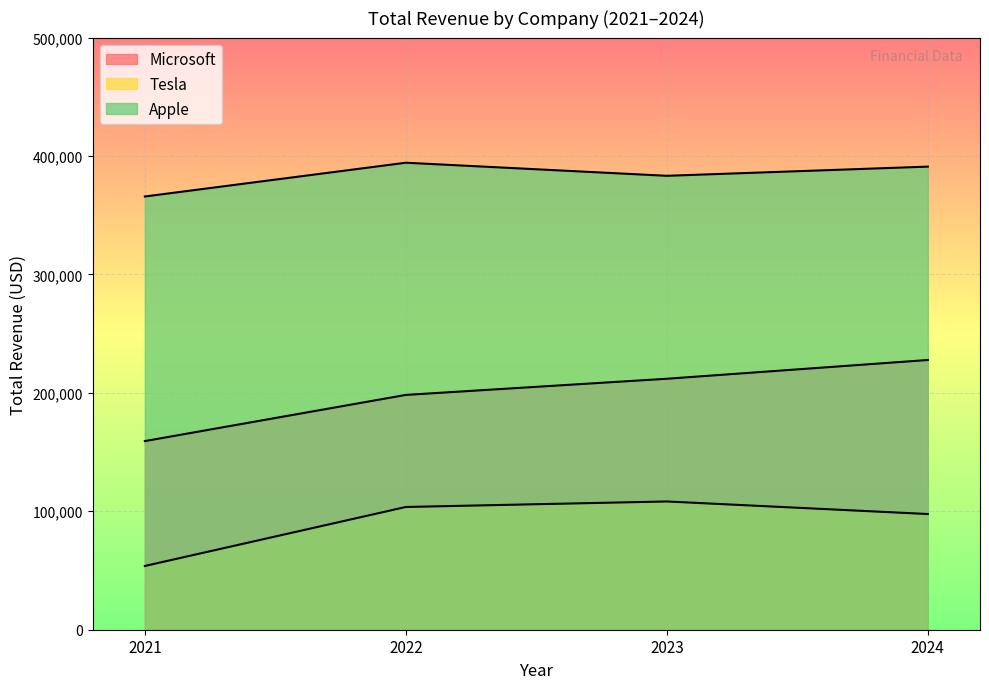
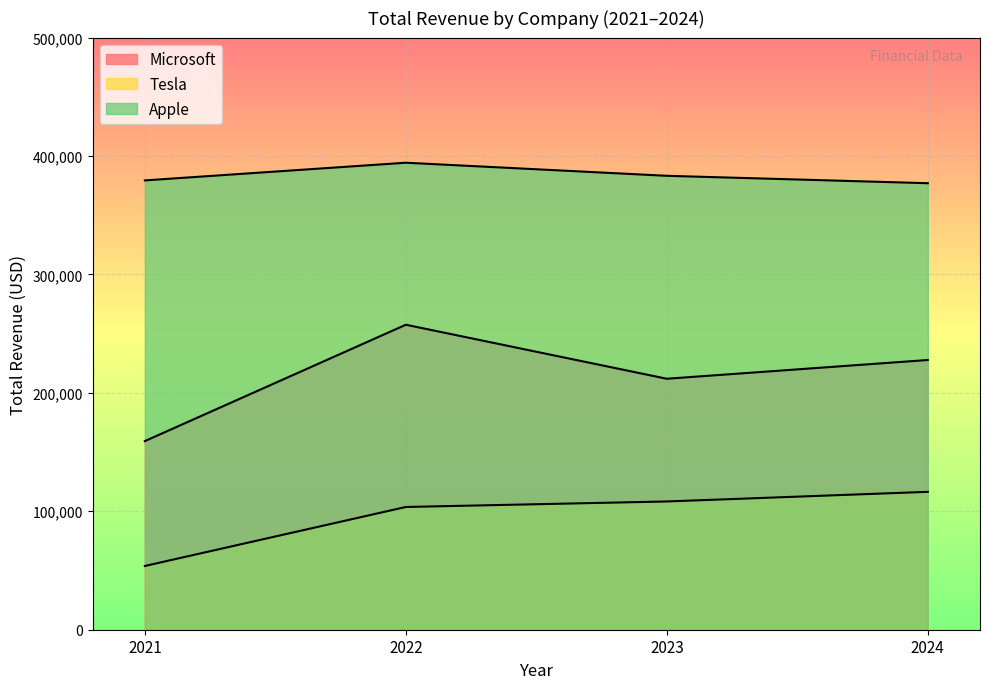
  {
    "Microsoft": {
      "2021": "159,000",
-     "2022": "198,000",
+     "2022": "258,000",
      "2023": "212,000",
      "2024": "228,000"
    },
    "Tesla": {
      "2021": "54,000",
      "2022": "104,000",
      "2023": "108,000",
-     "2024": "98,000"
+     "2024": "116,000"
    },
    "Apple": {
-     "2021": "366,000",
+     "2021": "379,000",
      "2022": "394,000",
      "2023": "383,000",
-     "2024": "391,000"
+     "2024": "377,000"
    }
  }
